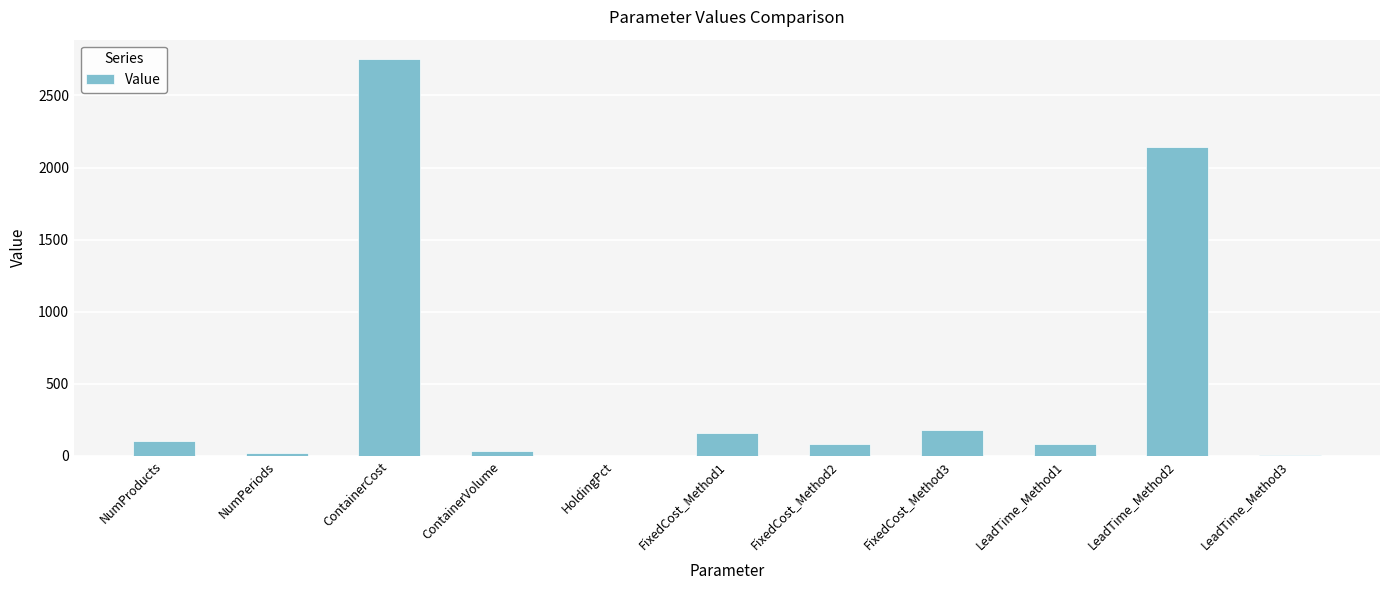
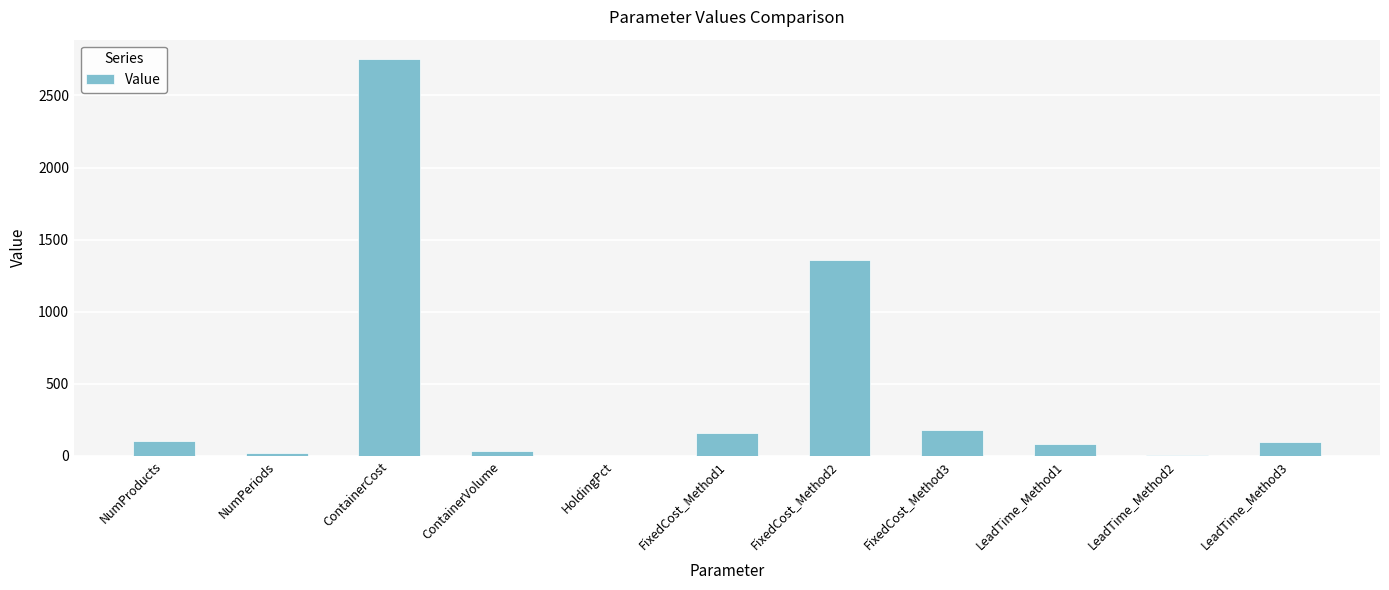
  {
    "NumProducts": 100,
    "NumPeriods": 20,
    "ContainerCost": 2750,
    "ContainerVolume": 30,
    "FixedCost_Method1": 160,
-   "FixedCost_Method2": 80,
+   "FixedCost_Method2": 1360,
    "FixedCost_Method3": 180,
    "LeadTime_Method1": 80,
-   "LeadTime_Method2": 2140,
-   "LeadTime_Method3": 0
+   "LeadTime_Method2": 0,
+   "LeadTime_Method3": 90
  }
